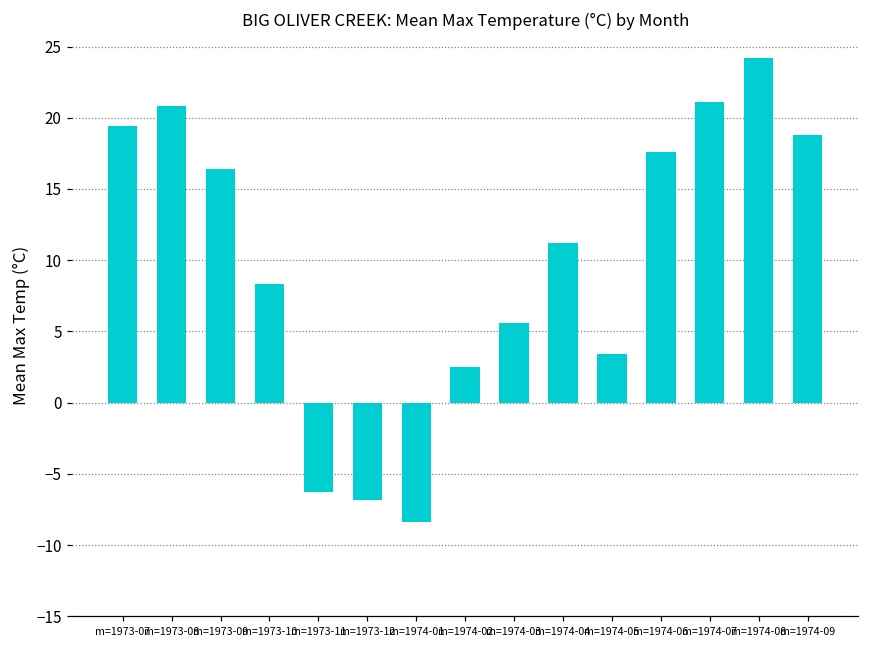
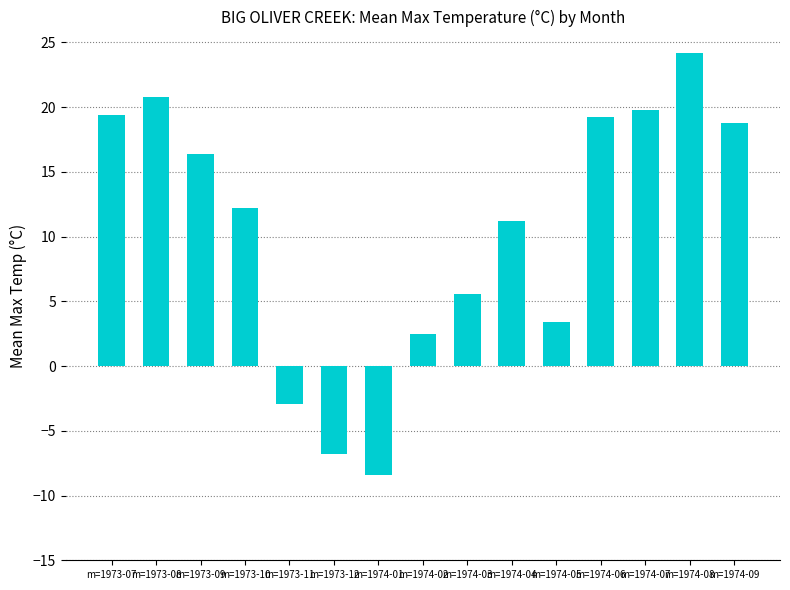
  {
    "m=1973-07": 19.4,
    "m=1973-08": 20.8,
    "m=1973-09": 16.4,
-   "m=1973-10": 8.3,
-   "m=1973-11": -6.3,
+   "m=1973-10": 12.2,
+   "m=1973-11": -2.9,
    "m=1973-12": -6.8,
    "m=1974-01": -8.4,
    "m=1974-02": 2.5,
    "m=1974-03": 5.6,
    "m=1974-04": 11.2,
    "m=1974-05": 3.4,
-   "m=1974-06": 17.6,
-   "m=1974-07": 21.1,
+   "m=1974-06": 19.2,
+   "m=1974-07": 19.8,
    "m=1974-08": 24.2,
    "m=1974-09": 18.8
  }
